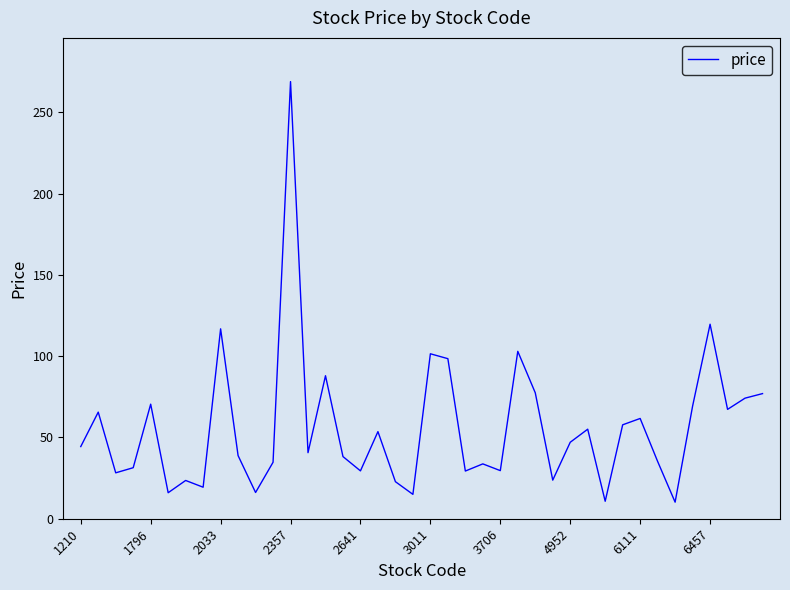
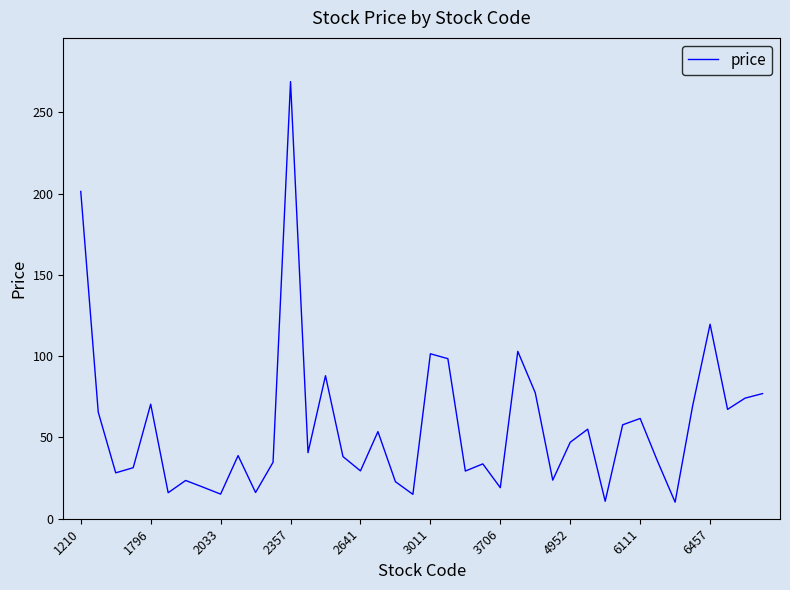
  {
-   "1210": 44,
+   "1210": 201,
    "1796": 71,
-   "2033": 117,
+   "2033": 15,
    "2357": 269,
    "2641": 29,
    "3011": 102,
-   "3706": 30,
+   "3706": 19,
    "4952": 47,
    "6111": 62,
    "6457": 120
  }
